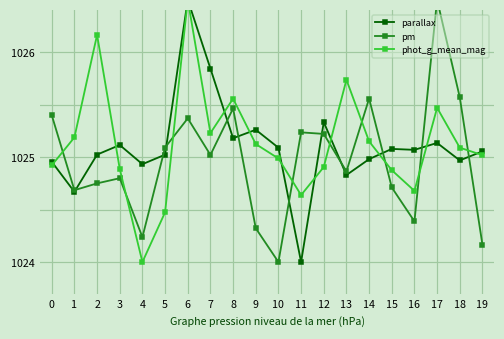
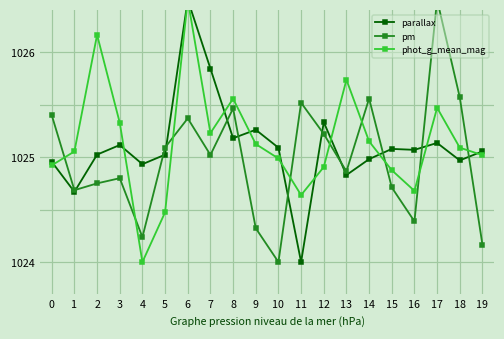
  {
    "parallax": {
      "0": 1025.0,
      "2": 1025.0,
      "3": 1025.1,
      "4": 1024.9,
      "5": 1025.0,
      "7": 1025.8,
      "8": 1025.2,
      "9": 1025.3,
      "10": 1025.1,
      "11": 1024.0,
      "12": 1025.3,
      "13": 1024.8,
      "14": 1025.0,
      "15": 1025.1,
      "16": 1025.1,
      "17": 1025.1,
      "18": 1025.0,
      "19": 1025.1
    },
    "pm": {
      "0": 1025.4,
      "2": 1024.7,
      "3": 1024.8,
      "4": 1024.2,
      "5": 1025.1,
      "6": 1025.4,
      "7": 1025.0,
      "8": 1025.5,
      "9": 1024.3,
      "10": 1024.0,
-     "11": 1025.2,
+     "11": 1025.5,
      "12": 1025.2,
      "13": 1024.9,
      "14": 1025.6,
      "15": 1024.7,
      "16": 1024.4,
      "18": 1025.6,
      "19": 1024.2
    },
    "phot_g_mean_mag": {
      "0": 1024.9,
-     "1": 1025.2,
+     "1": 1025.1,
      "2": 1026.2,
-     "3": 1024.9,
+     "3": 1025.3,
      "4": 1024.0,
      "5": 1024.5,
      "7": 1025.2,
      "8": 1025.6,
      "9": 1025.1,
      "10": 1025.0,
      "11": 1024.6,
      "12": 1024.9,
      "13": 1025.7,
      "14": 1025.1,
      "15": 1024.9,
      "16": 1024.7,
      "17": 1025.5,
      "18": 1025.1,
      "19": 1025.0
    }
  }
